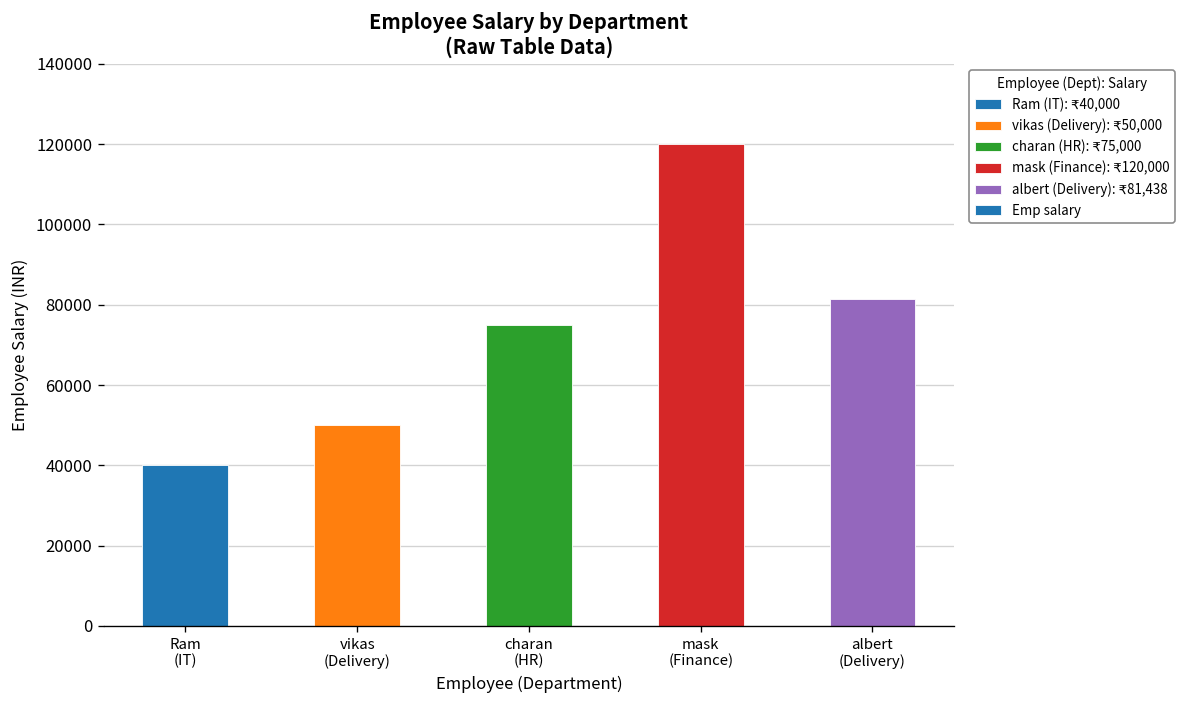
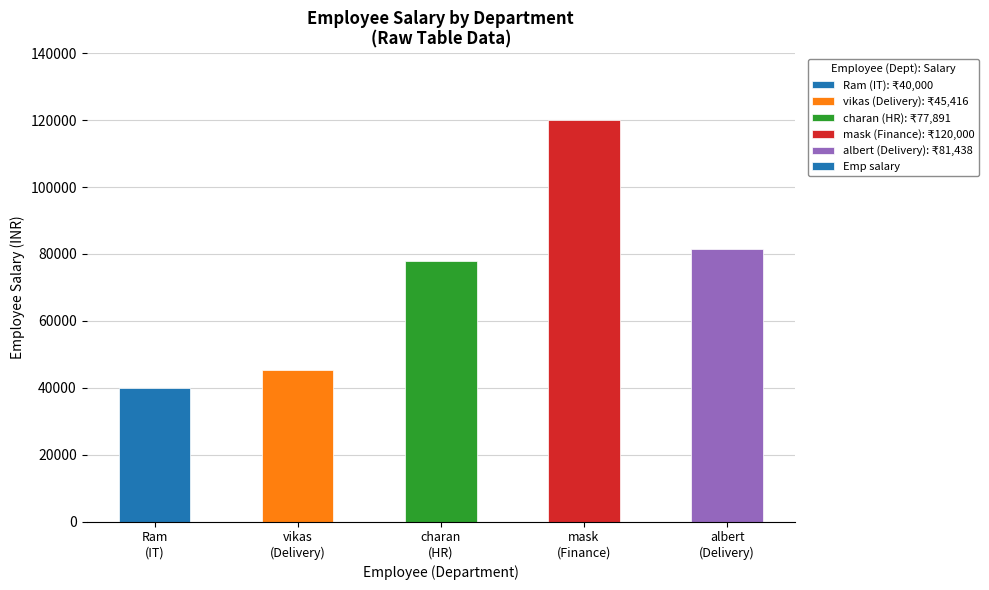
  {
    "Ram (IT)": 40000,
-   "vikas (Delivery)": 50000,
-   "charan (HR)": 75000,
+   "vikas (Delivery)": 45000,
+   "charan (HR)": 78000,
    "mask (Finance)": 120000,
    "albert (Delivery)": 81000
  }
